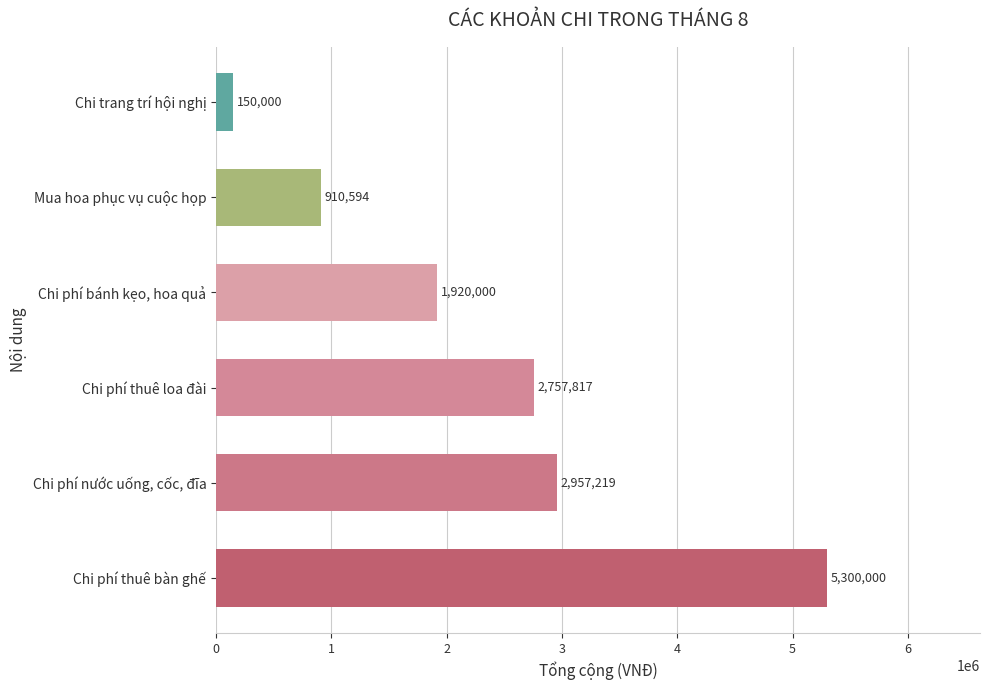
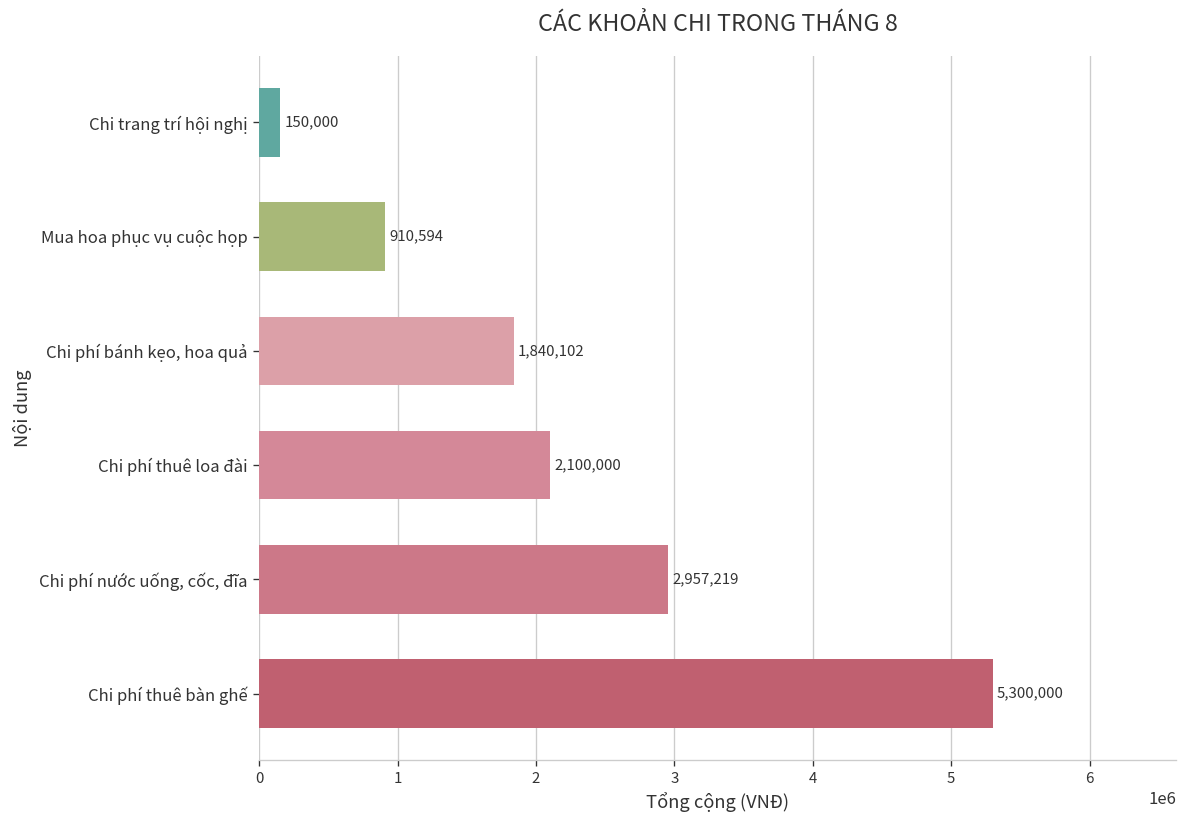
  {
    "Chi trang trí hội nghị": "150,000",
    "Mua hoa phục vụ cuộc họp": "910,594",
-   "Chi phí bánh kẹo, hoa quả": "1,920,000",
-   "Chi phí thuê loa đài": "2,757,817",
+   "Chi phí bánh kẹo, hoa quả": "1,840,102",
+   "Chi phí thuê loa đài": "2,100,000",
    "Chi phí nước uống, cốc, đĩa": "2,957,219",
    "Chi phí thuê bàn ghế": "5,300,000"
  }
